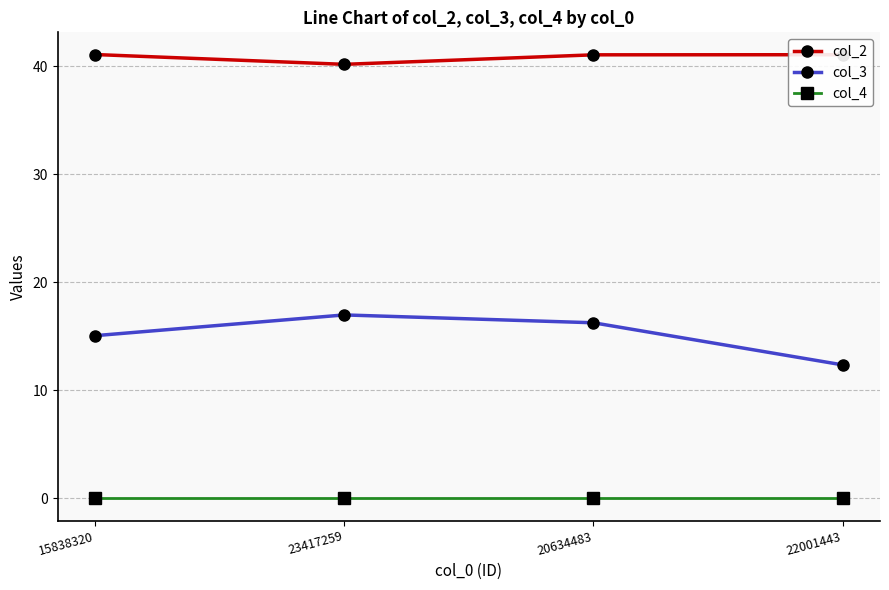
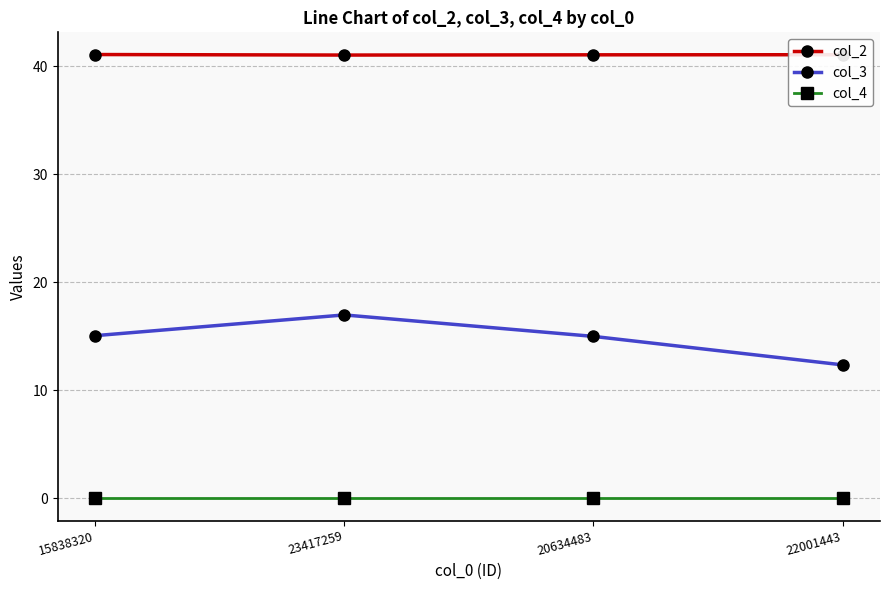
  {
    "col_2": {
      "15838320": 41.1,
-     "23417259": 40.2,
+     "23417259": 41.0,
      "20634483": 41.0
    },
    "col_3": {
      "15838320": 15.1,
      "23417259": 17.0,
-     "20634483": 16.3,
+     "20634483": 15.0,
      "22001443": 12.4
    },
    "col_4": {
      "15838320": 0.0,
      "23417259": 0.0,
      "20634483": 0.0,
      "22001443": 0.0
    }
  }
